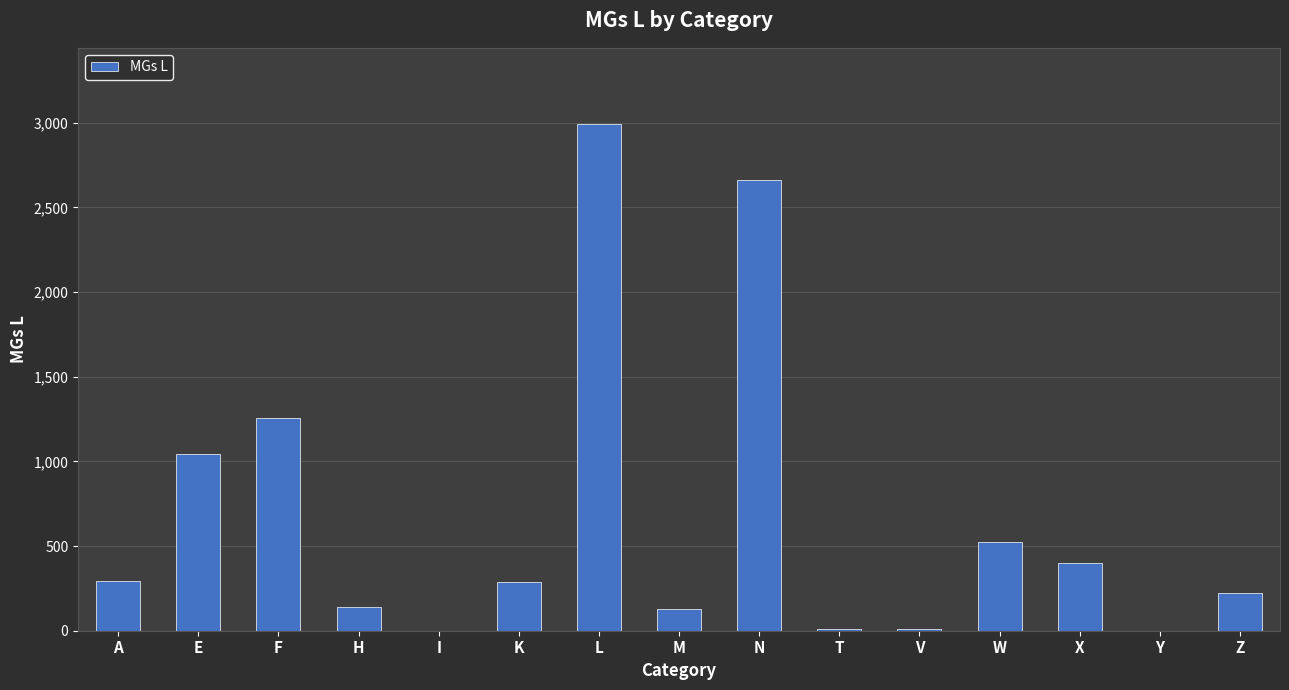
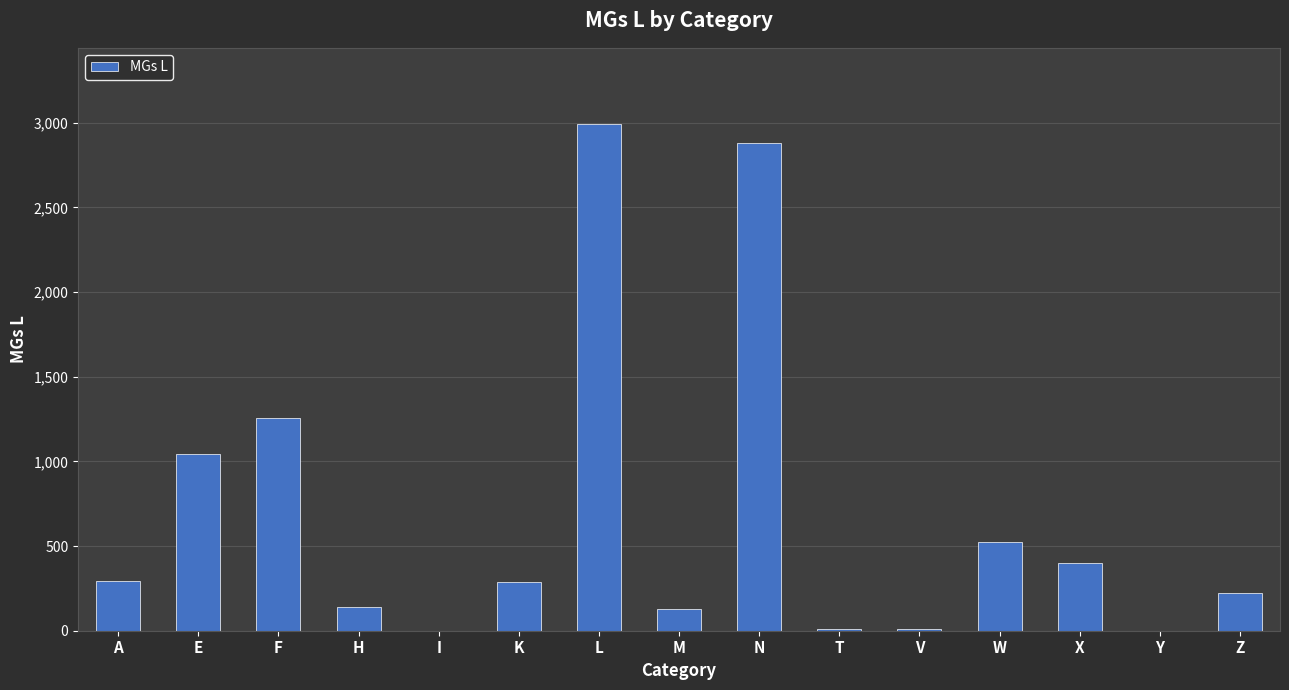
  {
    "A": "290",
    "E": "1,040",
    "F": "1,250",
    "H": "140",
    "I": "0",
    "K": "290",
    "L": "2,990",
    "M": "130",
-   "N": "2,660",
+   "N": "2,880",
    "W": "530",
    "X": "400",
    "Y": "0",
    "Z": "220"
  }
